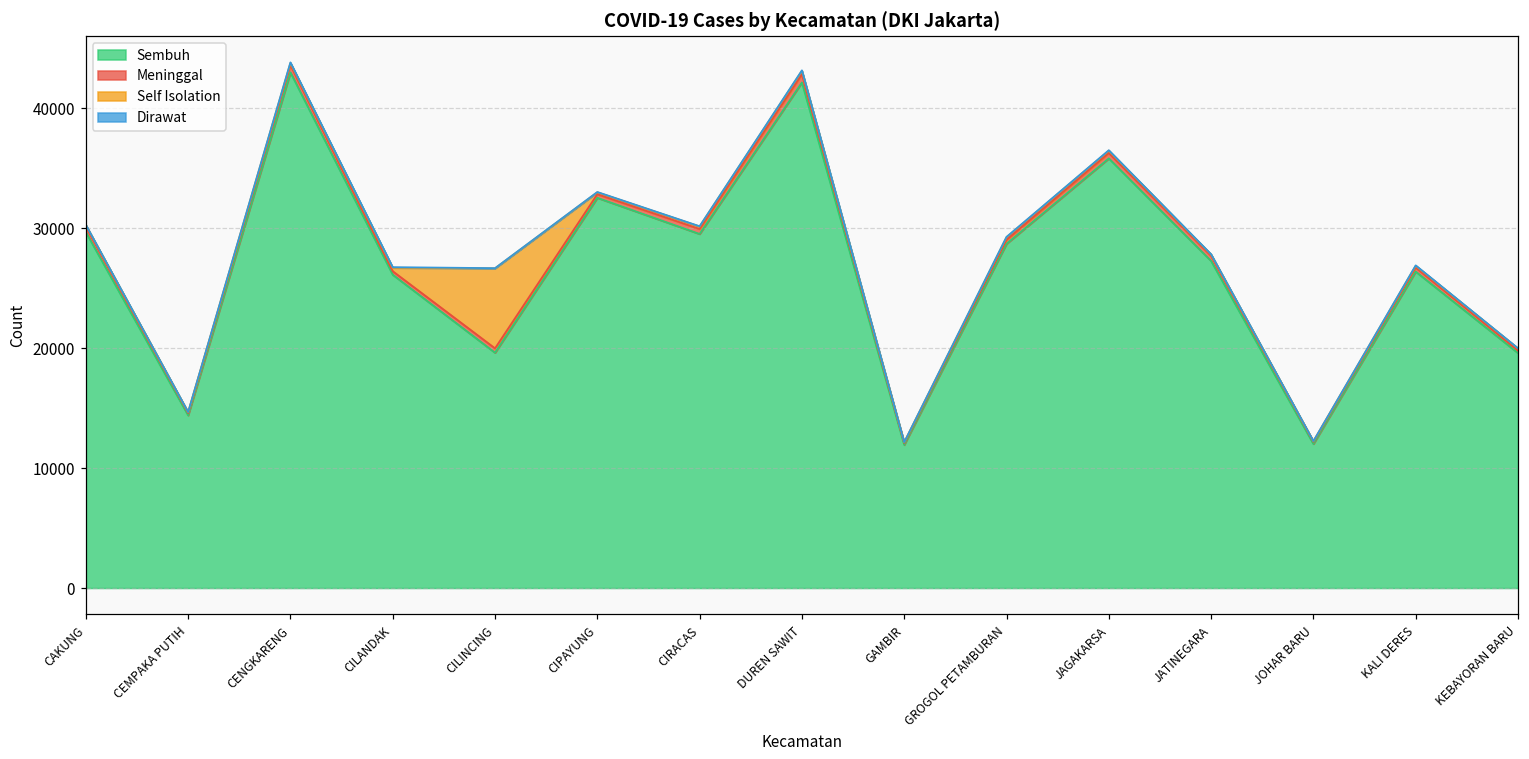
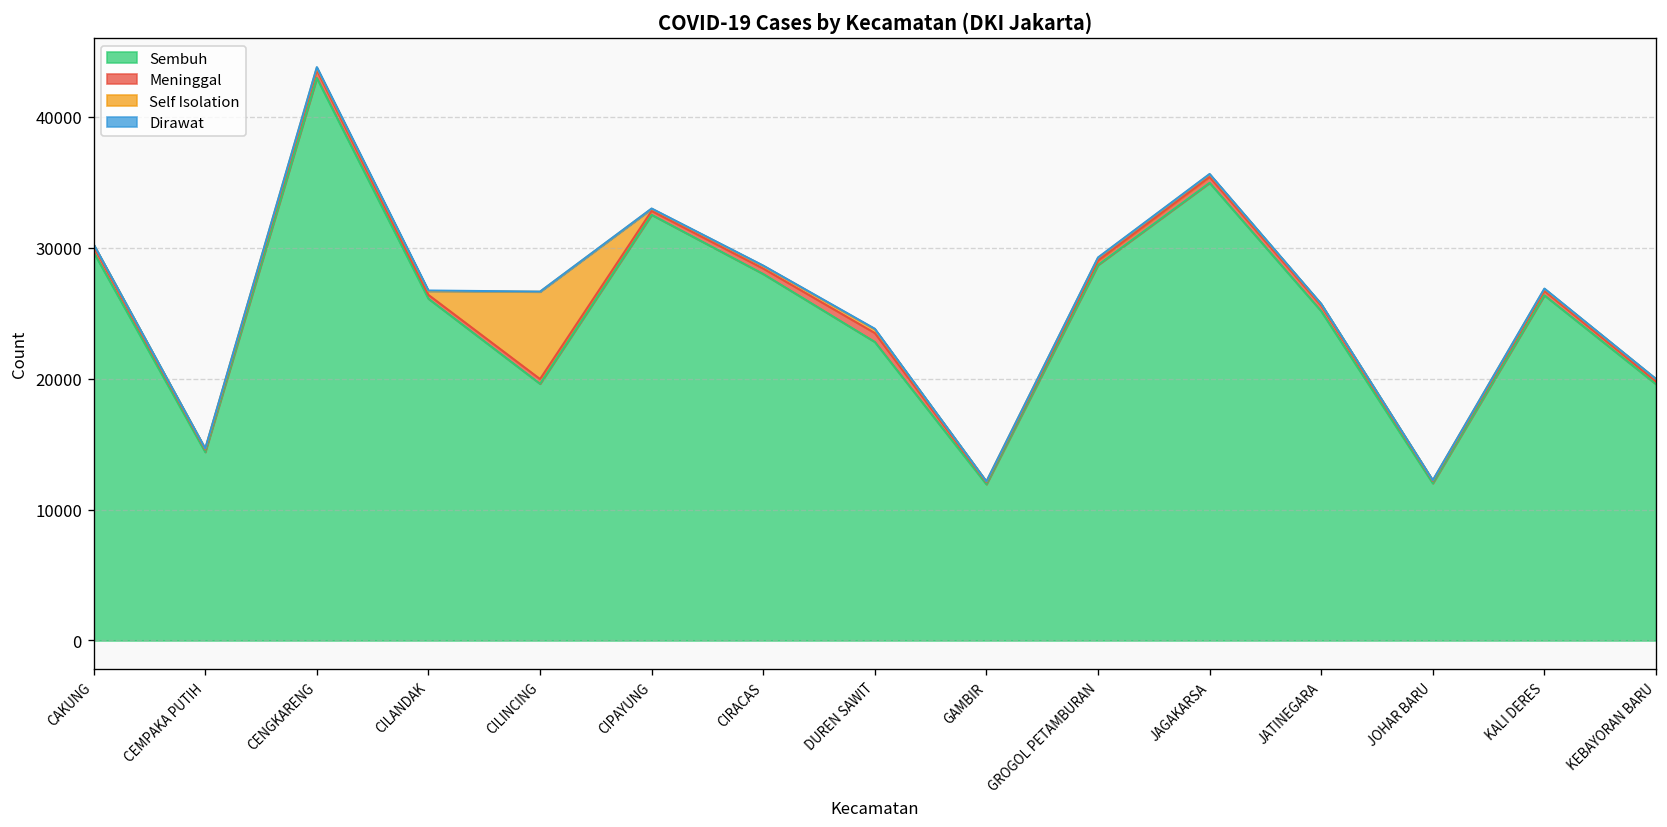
  {
    "Sembuh": {
      "CAKUNG": 29700,
      "CENGKARENG": 43000,
      "CILANDAK": 26100,
      "CILINCING": 19600,
      "CIPAYUNG": 32500,
-     "CIRACAS": 29500,
-     "DUREN SAWIT": 42100,
+     "CIRACAS": 28000,
+     "DUREN SAWIT": 22800,
      "GROGOL PETAMBURAN": 28700,
-     "JAGAKARSA": 35800,
-     "JATINEGARA": 27300,
+     "JAGAKARSA": 35000,
+     "JATINEGARA": 25200,
      "KALI DERES": 26400
    },
    "Meninggal": {
      "CILANDAK": 300,
      "CILINCING": 400,
      "DUREN SAWIT": 700
    }
  }
